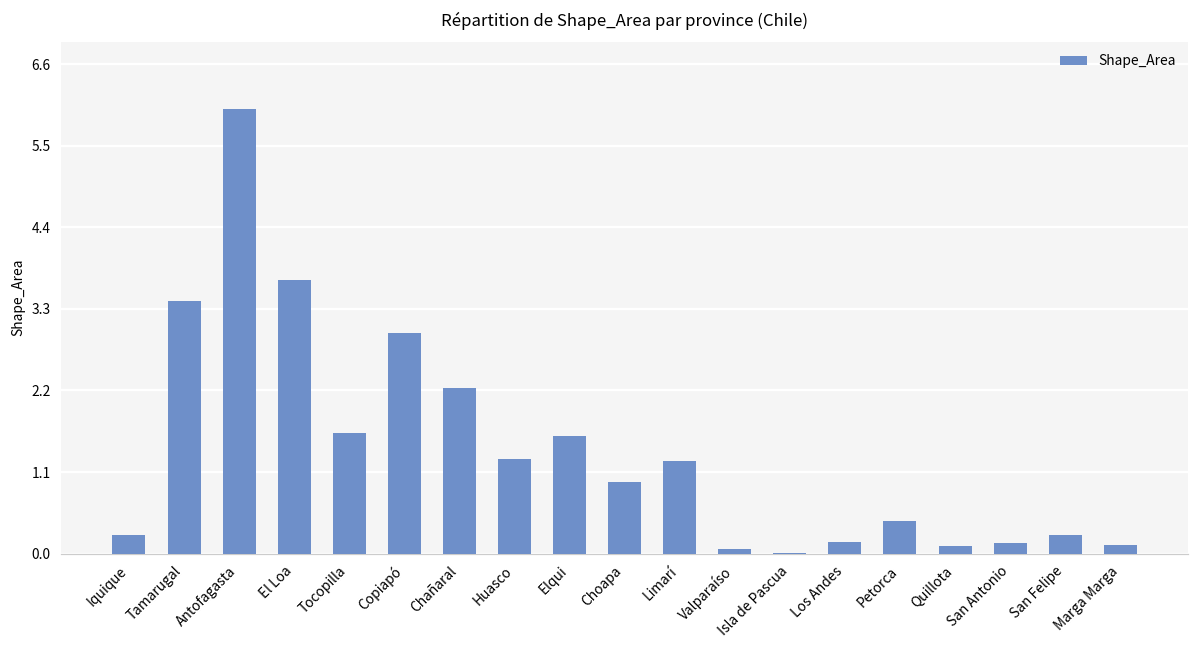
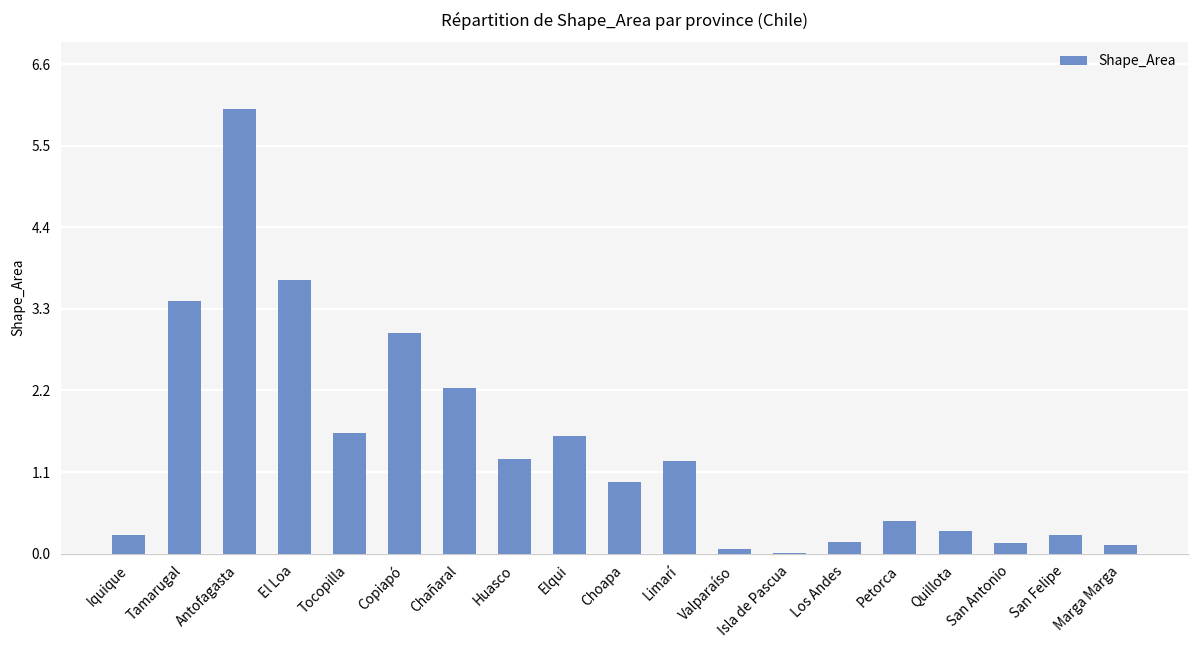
  {
    "Iquique": 0.2,
    "Tamarugal": 3.4,
    "Antofagasta": 6.0,
    "El Loa": 3.7,
    "Tocopilla": 1.6,
    "Copiapó": 3.0,
    "Chañaral": 2.2,
    "Huasco": 1.3,
    "Elqui": 1.6,
    "Choapa": 1.0,
    "Limarí": 1.3,
    "Valparaíso": 0.1,
    "Los Andes": 0.2,
    "Petorca": 0.4,
-   "Quillota": 0.1,
+   "Quillota": 0.3,
    "San Antonio": 0.1,
    "San Felipe": 0.3,
    "Marga Marga": 0.1
  }
